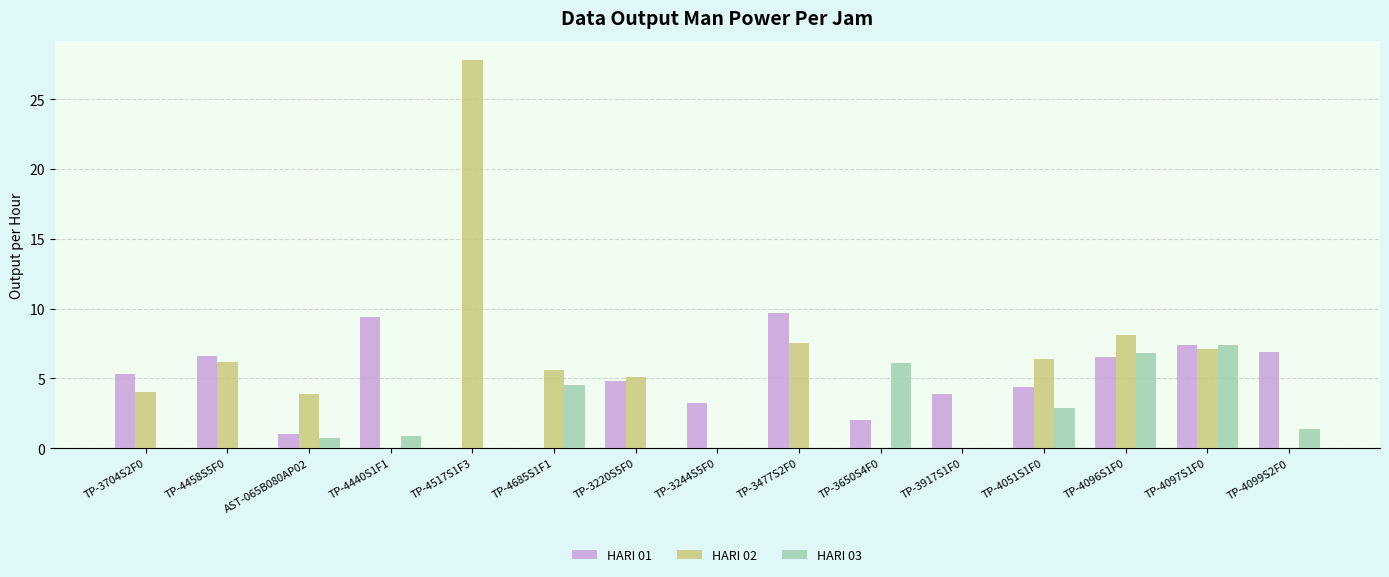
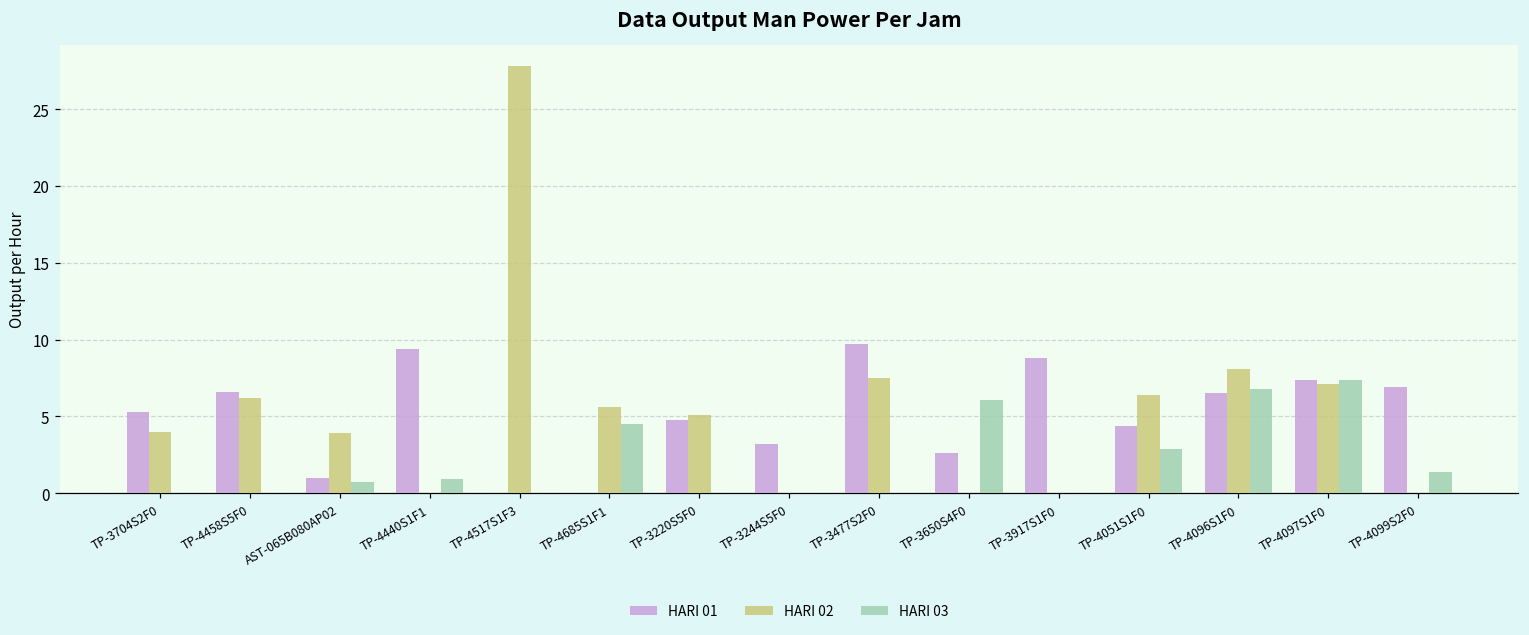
  {
    "HARI 01": {
      "TP-3704S2F0": 5.3,
      "TP-4458S5F0": 6.6,
      "AST-065B080AP02": 1.0,
      "TP-4440S1F1": 9.4,
      "TP-4517S1F3": 0.0,
      "TP-4685S1F1": 0.0,
      "TP-3220S5F0": 4.8,
      "TP-3244S5F0": 3.2,
      "TP-3477S2F0": 9.7,
-     "TP-3650S4F0": 2.0,
-     "TP-3917S1F0": 3.9,
+     "TP-3650S4F0": 2.6,
+     "TP-3917S1F0": 8.8,
      "TP-4051S1F0": 4.4,
      "TP-4096S1F0": 6.5,
      "TP-4097S1F0": 7.4,
      "TP-4099S2F0": 6.9
    },
    "HARI 02": {
      "TP-3704S2F0": 4.0,
      "TP-4458S5F0": 6.2,
      "AST-065B080AP02": 3.9,
      "TP-4440S1F1": 0.0,
      "TP-4517S1F3": 27.8,
      "TP-4685S1F1": 5.6,
      "TP-3220S5F0": 5.1,
      "TP-3244S5F0": 0.0,
      "TP-3477S2F0": 7.5,
      "TP-3650S4F0": 0.0,
      "TP-3917S1F0": 0.0,
      "TP-4051S1F0": 6.4,
      "TP-4096S1F0": 8.1,
      "TP-4097S1F0": 7.1,
      "TP-4099S2F0": 0.0
    },
    "HARI 03": {
      "TP-3704S2F0": 0.0,
      "TP-4458S5F0": 0.0,
      "AST-065B080AP02": 0.7,
      "TP-4440S1F1": 0.9,
      "TP-4517S1F3": 0.0,
      "TP-4685S1F1": 4.5,
      "TP-3220S5F0": 0.0,
      "TP-3244S5F0": 0.0,
      "TP-3477S2F0": 0.0,
      "TP-3650S4F0": 6.1,
      "TP-3917S1F0": 0.0,
      "TP-4051S1F0": 2.9,
      "TP-4096S1F0": 6.8,
      "TP-4097S1F0": 7.4,
      "TP-4099S2F0": 1.4
    }
  }
